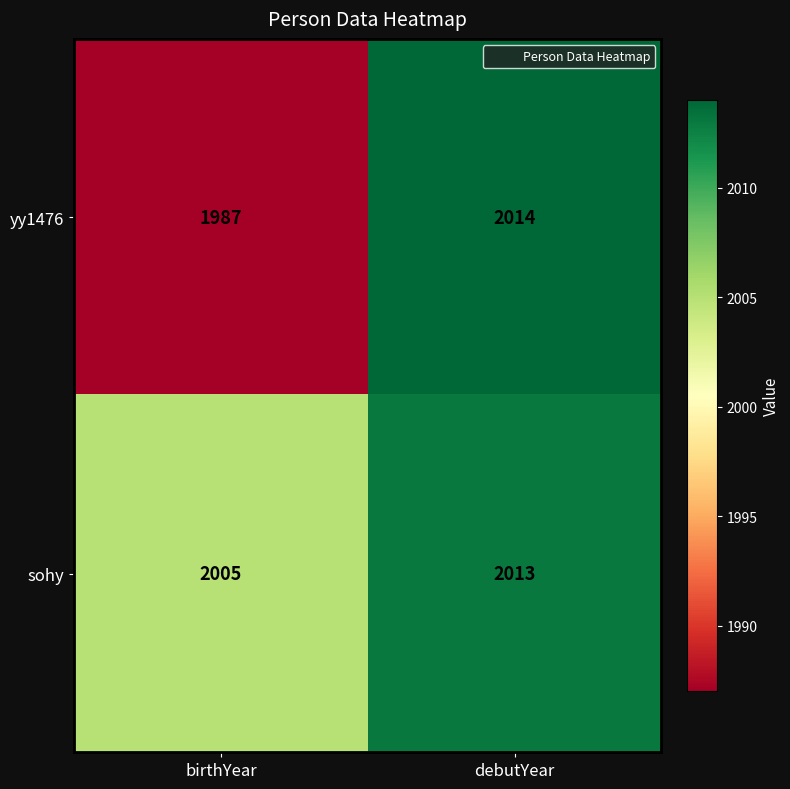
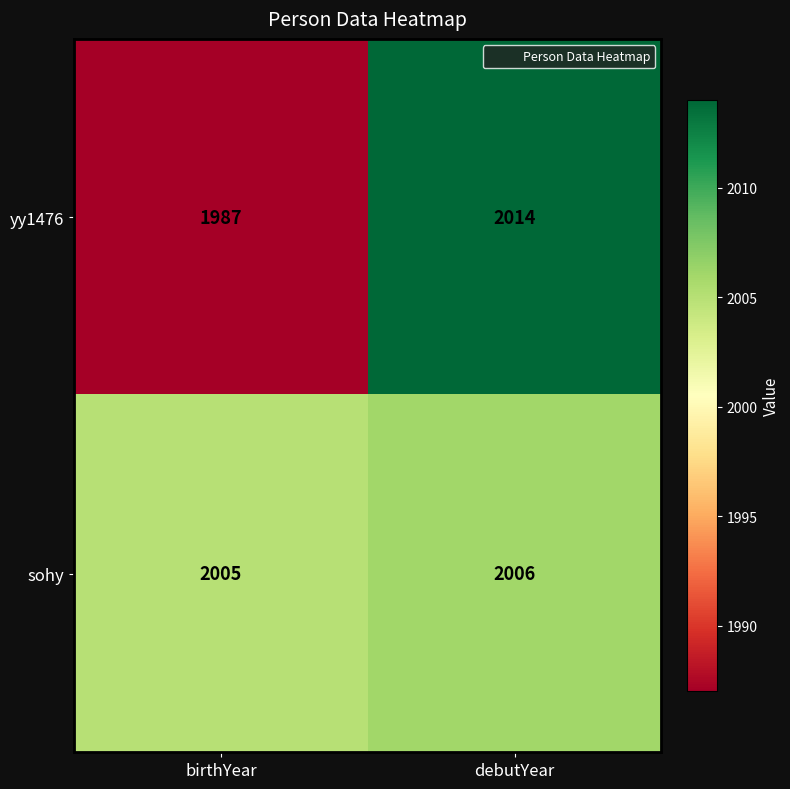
  {
    "yy1476": {
      "birthYear": 1987,
      "debutYear": 2014
    },
    "sohy": {
      "birthYear": 2005,
-     "debutYear": 2013
+     "debutYear": 2006
    }
  }
